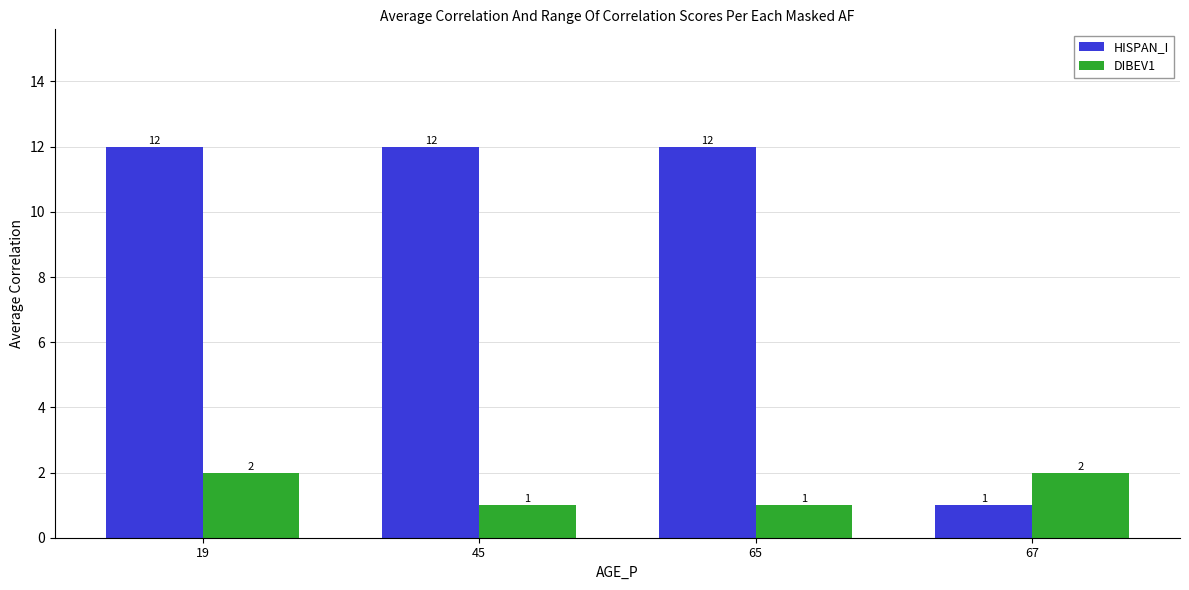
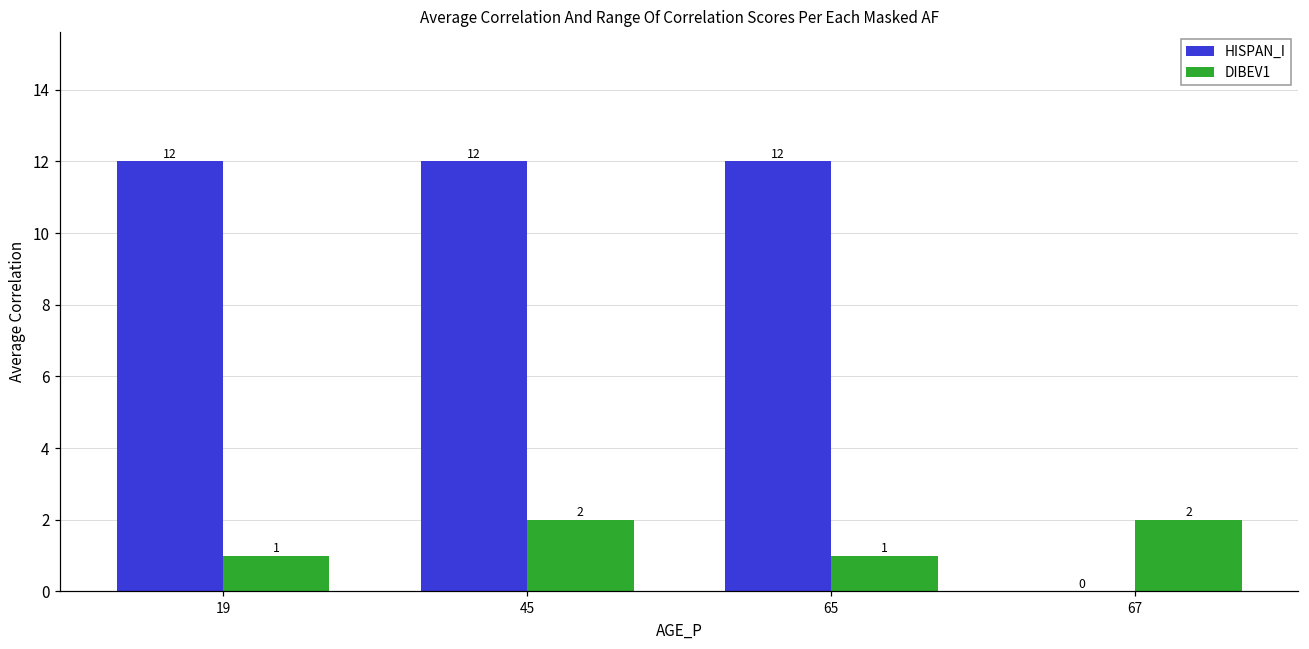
  {
    "HISPAN_I": {
      "19": 12,
      "45": 12,
      "65": 12,
-     "67": 1
+     "67": 0
    },
    "DIBEV1": {
-     "19": 2,
-     "45": 1,
+     "19": 1,
+     "45": 2,
      "65": 1,
      "67": 2
    }
  }
